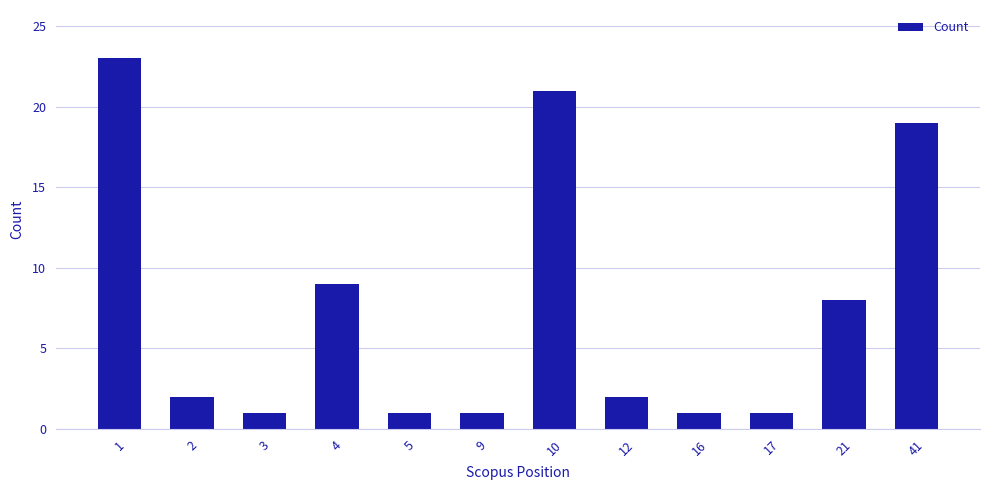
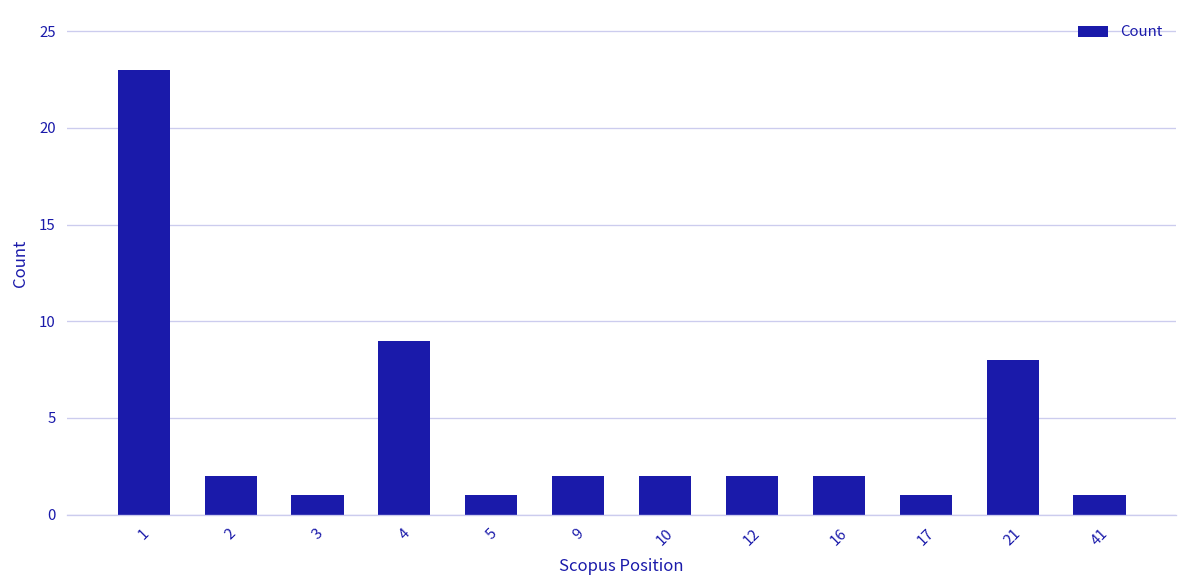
  {
    "1": 23,
    "2": 2,
    "3": 1,
    "4": 9,
    "5": 1,
-   "9": 1,
-   "10": 21,
+   "9": 2,
+   "10": 2,
    "12": 2,
-   "16": 1,
+   "16": 2,
    "17": 1,
    "21": 8,
-   "41": 19
+   "41": 1
  }
